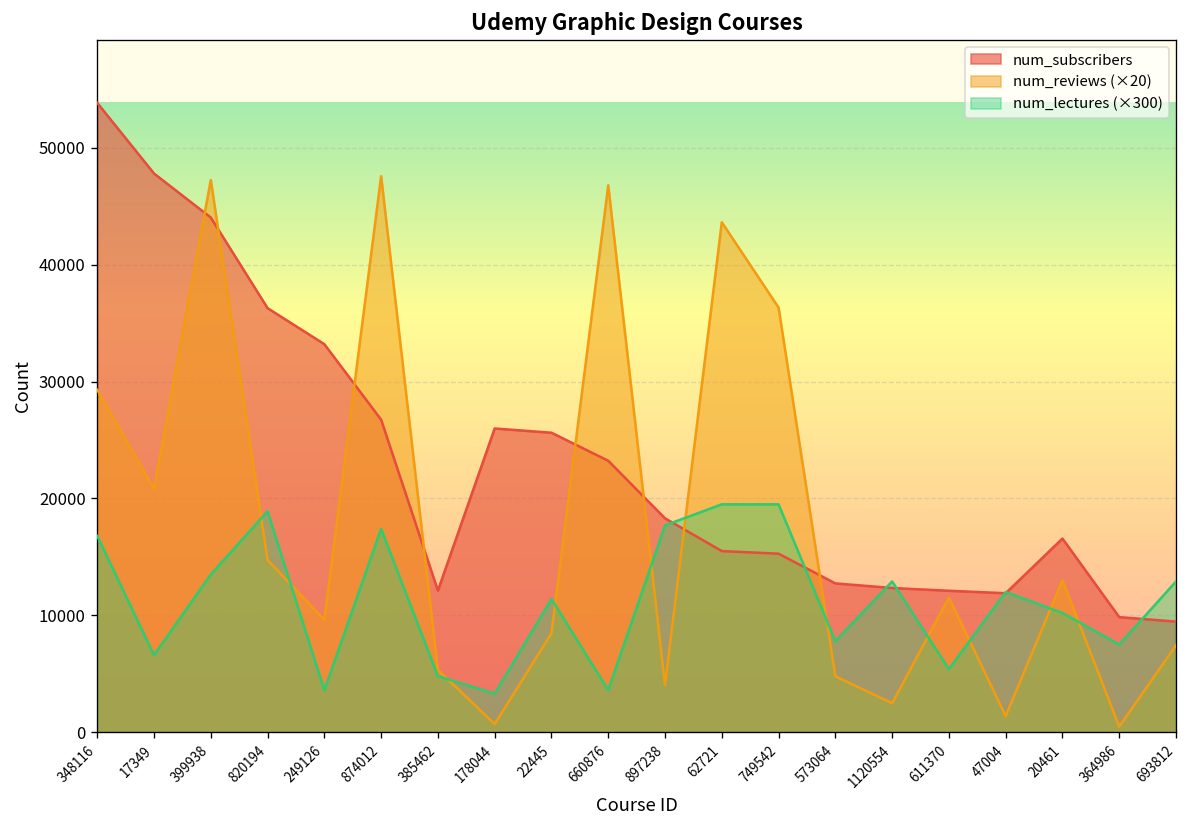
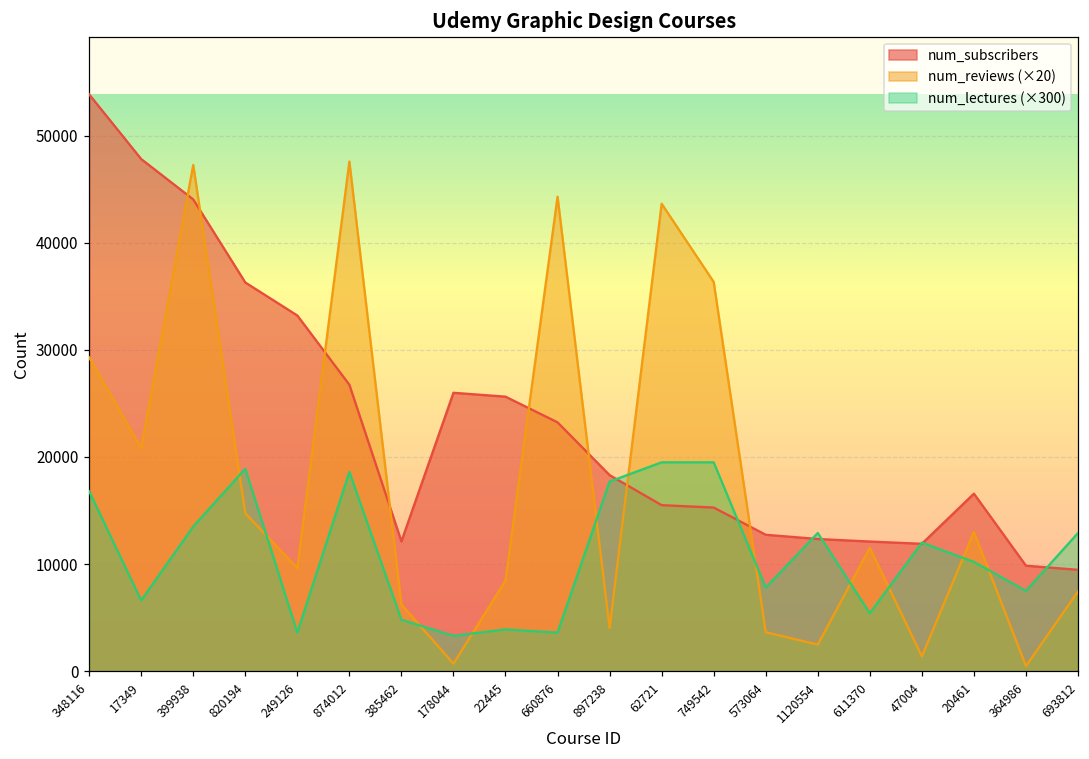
  {
    "num_subscribers": {
      "348116": 54000,
      "17349": 48000,
      "399938": 44000,
      "820194": 36000,
      "249126": 33000,
      "874012": 27000,
      "385462": 12000,
      "178044": 26000,
      "22445": 26000,
      "660876": 23000,
      "897238": 18000,
      "62721": 16000,
      "749542": 15000,
      "573064": 13000,
      "1120554": 12000,
      "611370": 12000,
      "20461": 17000,
      "364986": 10000,
      "693812": 9000
    },
    "num_reviews (×20)": {
      "348116": 29000,
      "17349": 21000,
      "399938": 47000,
      "820194": 15000,
      "249126": 10000,
      "874012": 48000,
-     "385462": 5000,
+     "385462": 6000,
      "178044": 1000,
      "22445": 8000,
-     "660876": 47000,
+     "660876": 44000,
      "897238": 4000,
      "62721": 44000,
      "749542": 36000,
-     "573064": 5000,
+     "573064": 4000,
      "1120554": 2000,
      "611370": 12000,
      "47004": 1000,
      "20461": 13000,
      "364986": 0,
      "693812": 7000
    },
    "num_lectures (×300)": {
      "348116": 17000,
      "17349": 7000,
      "399938": 14000,
      "820194": 19000,
      "249126": 4000,
-     "874012": 17000,
+     "874012": 19000,
      "385462": 5000,
      "178044": 3000,
-     "22445": 11000,
+     "22445": 4000,
      "660876": 4000,
      "897238": 18000,
      "62721": 20000,
      "749542": 20000,
      "573064": 8000,
      "1120554": 13000,
      "611370": 5000,
      "20461": 10000,
      "364986": 8000,
      "693812": 13000
    }
  }
